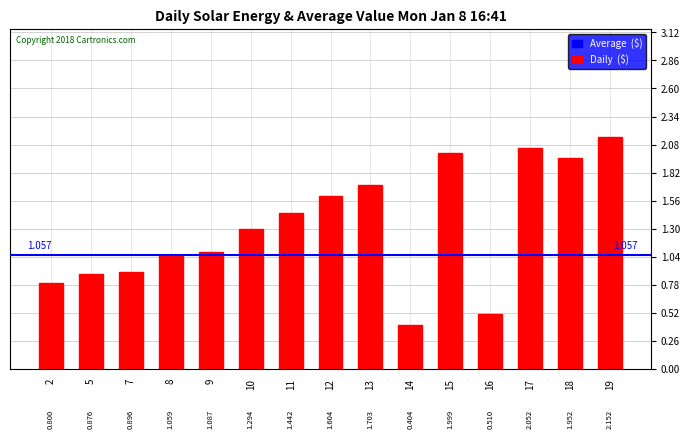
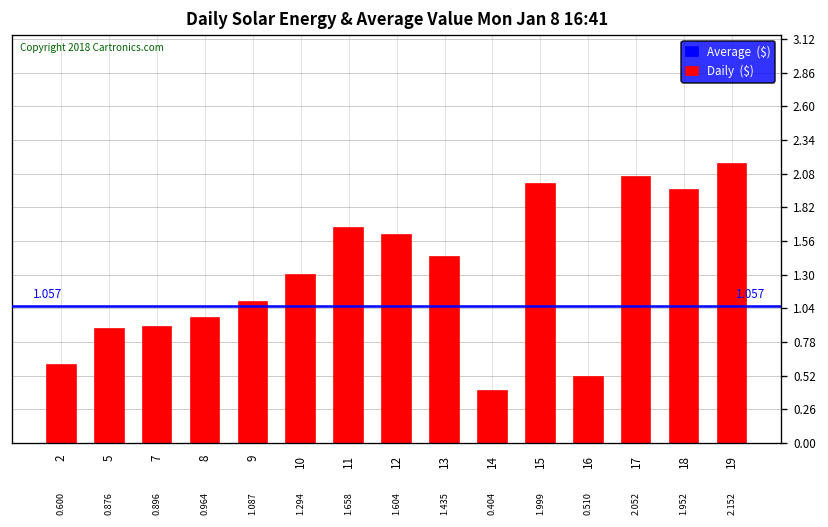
  {
-   "2": 0.800,
-   "8": 1.059,
-   "11": 1.442,
-   "13": 1.703
+   "2": 0.600,
+   "8": 0.964,
+   "11": 1.658,
+   "13": 1.435
  }
